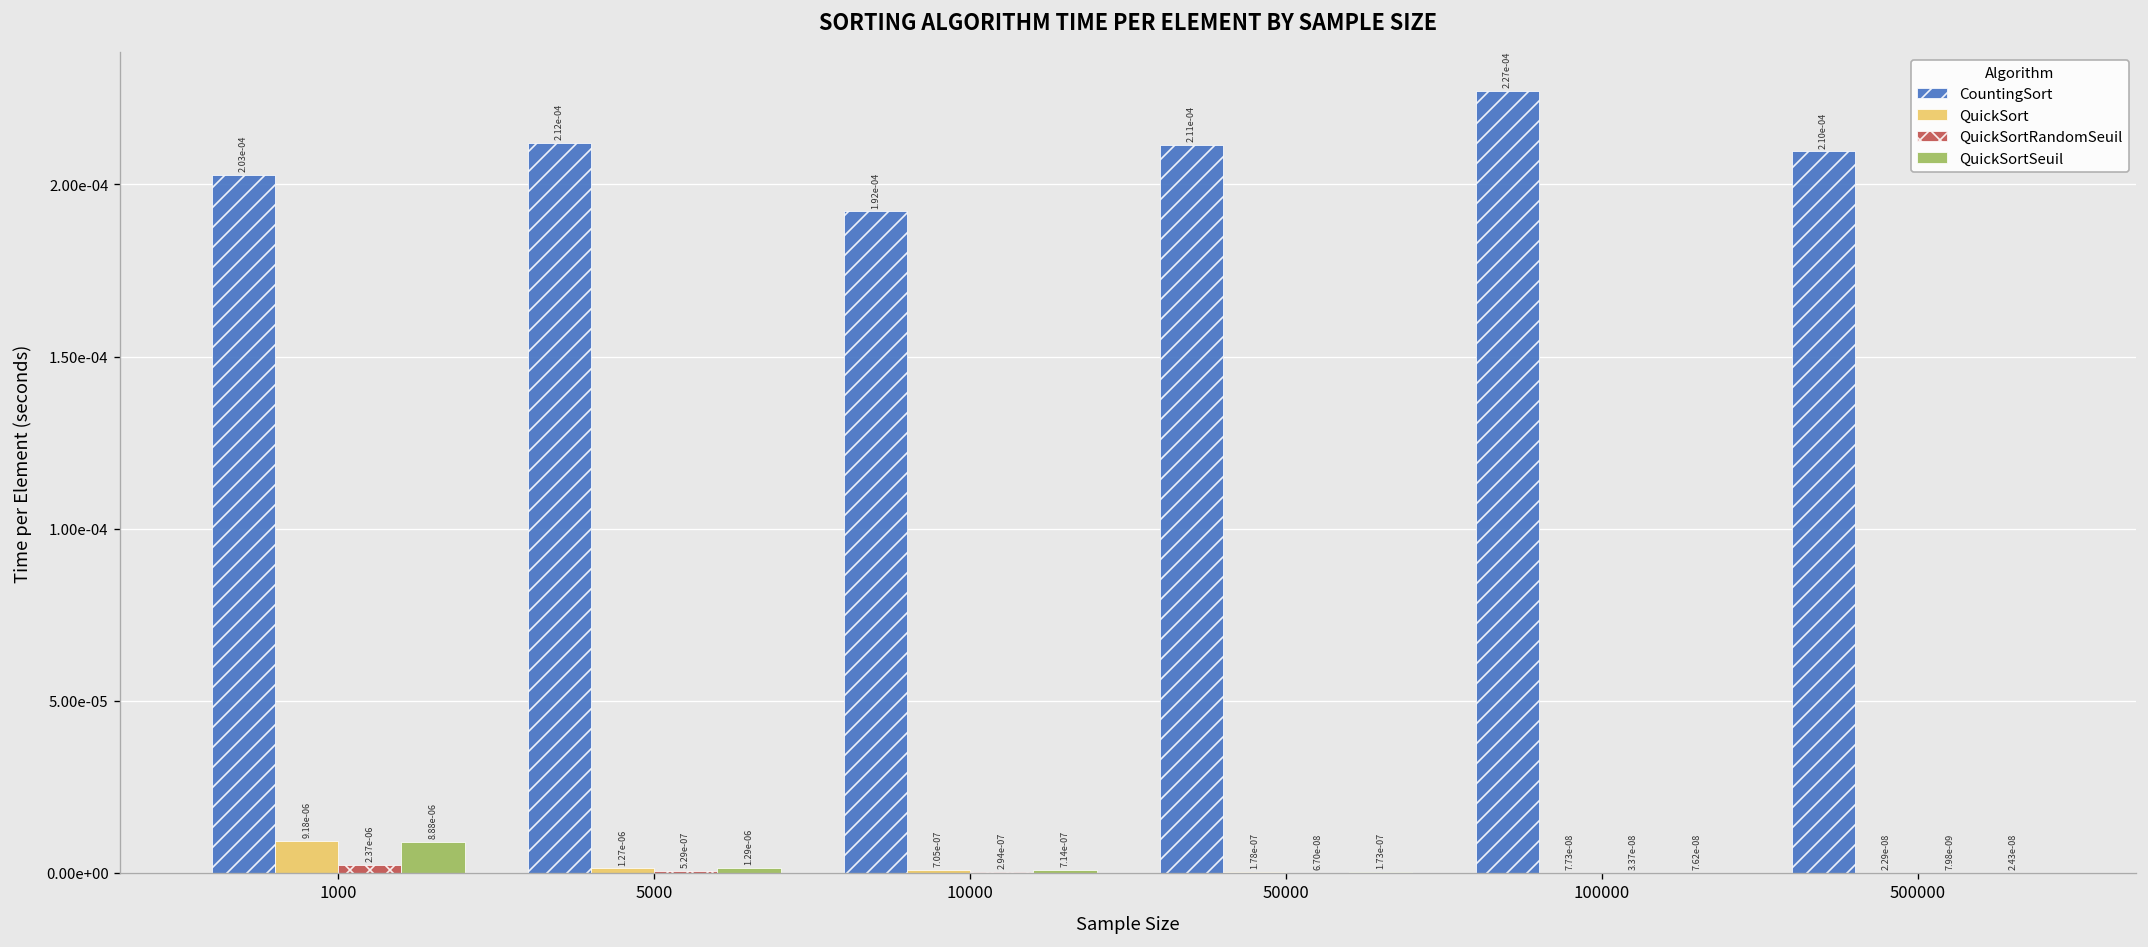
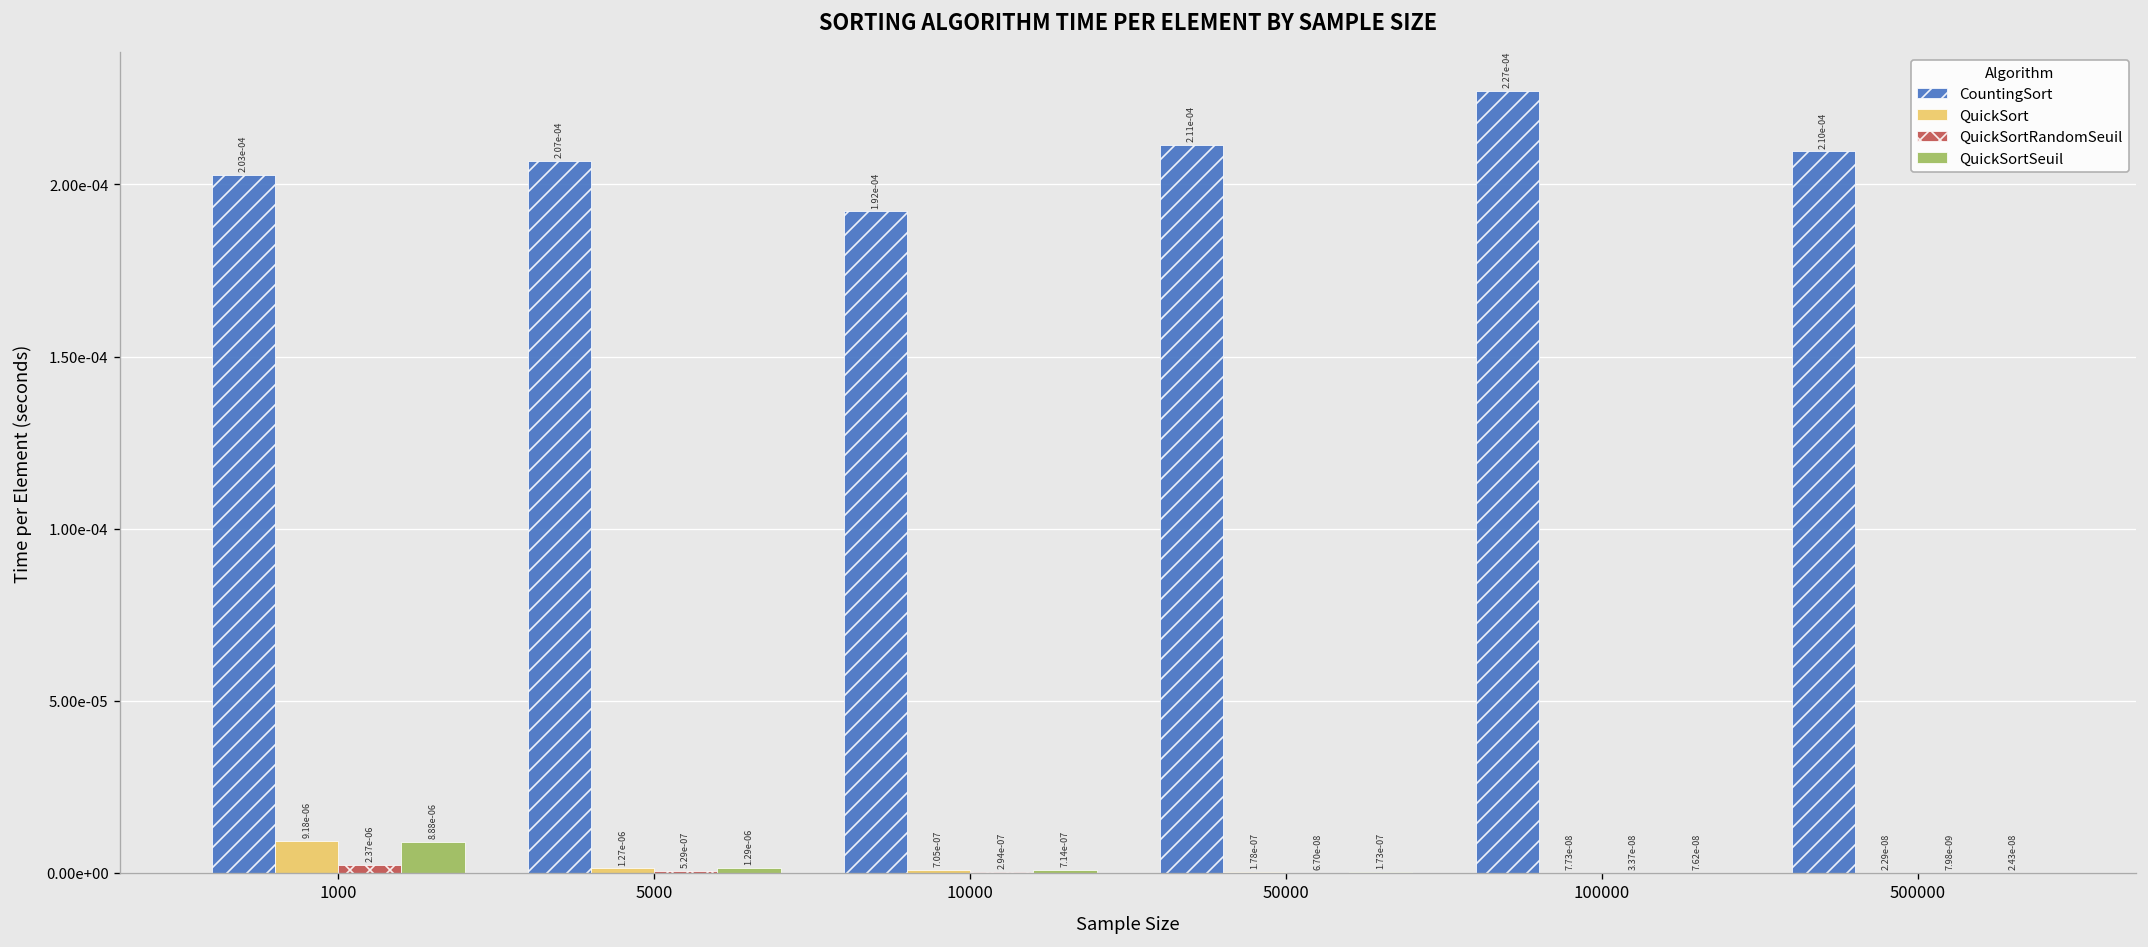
  {
    "CountingSort": {
      "1000": "2.03e-04",
-     "5000": "2.12e-04",
+     "5000": "2.07e-04",
      "10000": "1.92e-04",
      "50000": "2.11e-04",
      "100000": "2.27e-04",
      "500000": "2.10e-04"
    },
    "QuickSort": {
      "1000": "9.18e-06",
      "5000": "1.27e-06",
      "10000": "7.05e-07",
      "50000": "1.78e-07",
      "100000": "7.73e-08",
      "500000": "2.29e-08"
    },
    "QuickSortRandomSeuil": {
      "1000": "2.37e-06",
      "5000": "5.29e-07",
      "10000": "2.94e-07",
      "50000": "6.70e-08",
      "100000": "3.37e-08",
      "500000": "7.98e-09"
    },
    "QuickSortSeuil": {
      "1000": "8.88e-06",
      "5000": "1.29e-06",
      "10000": "7.14e-07",
      "50000": "1.73e-07",
      "100000": "7.62e-08",
      "500000": "2.43e-08"
    }
  }
